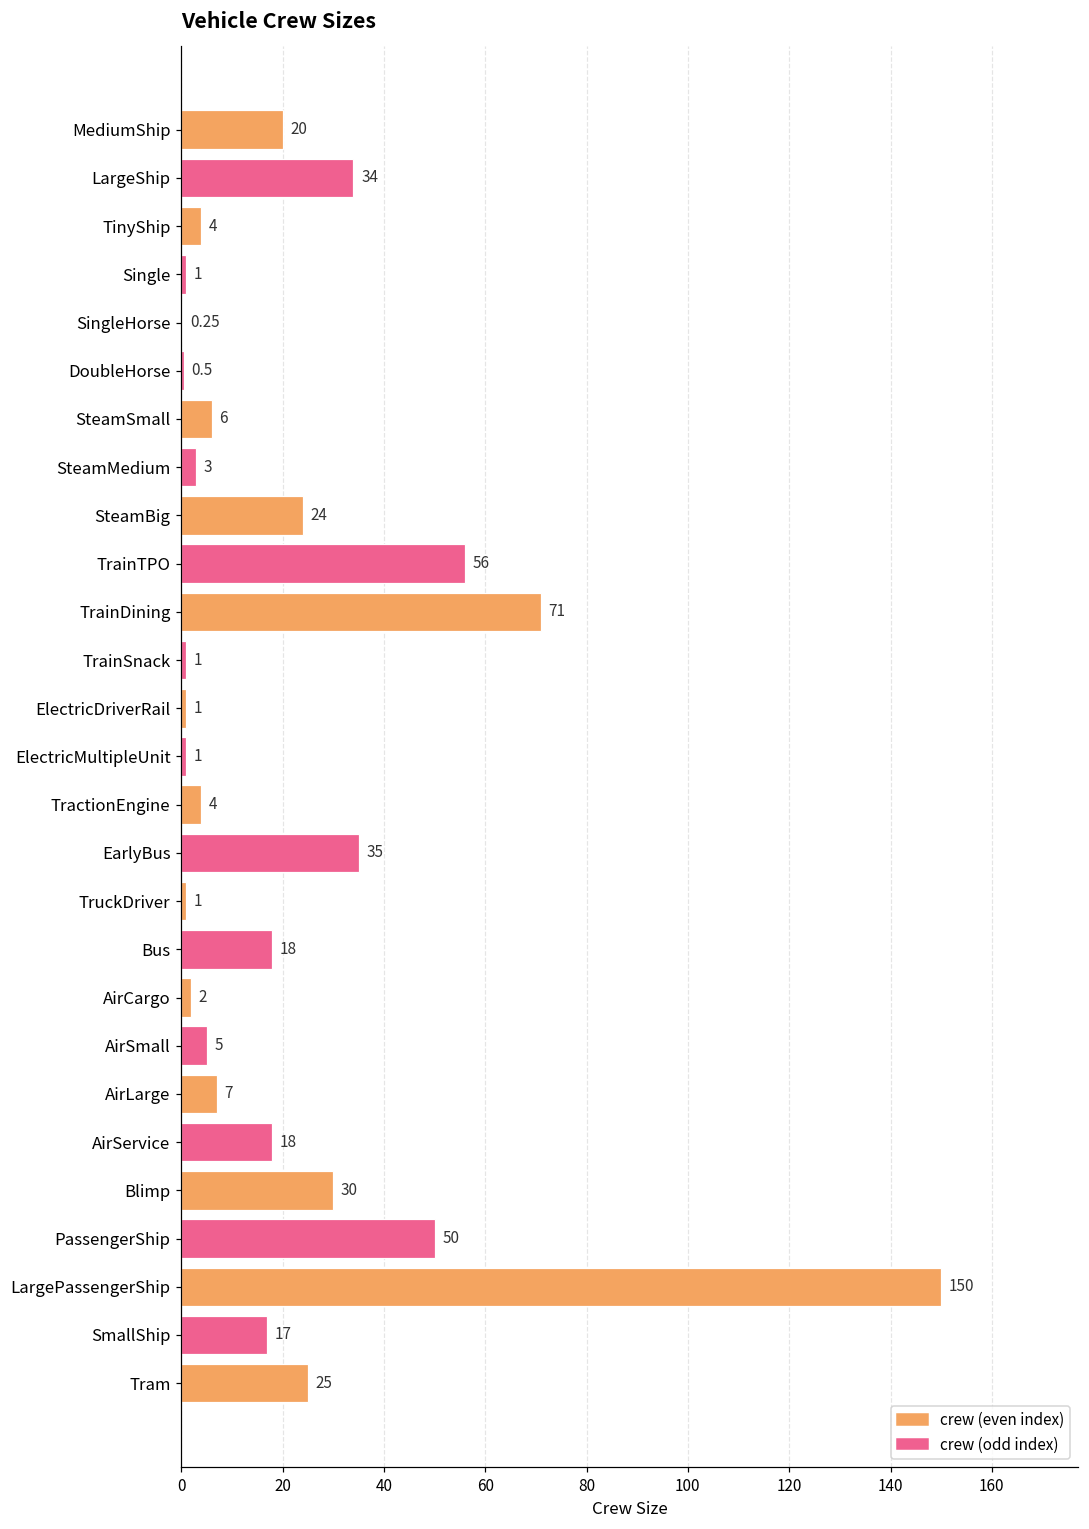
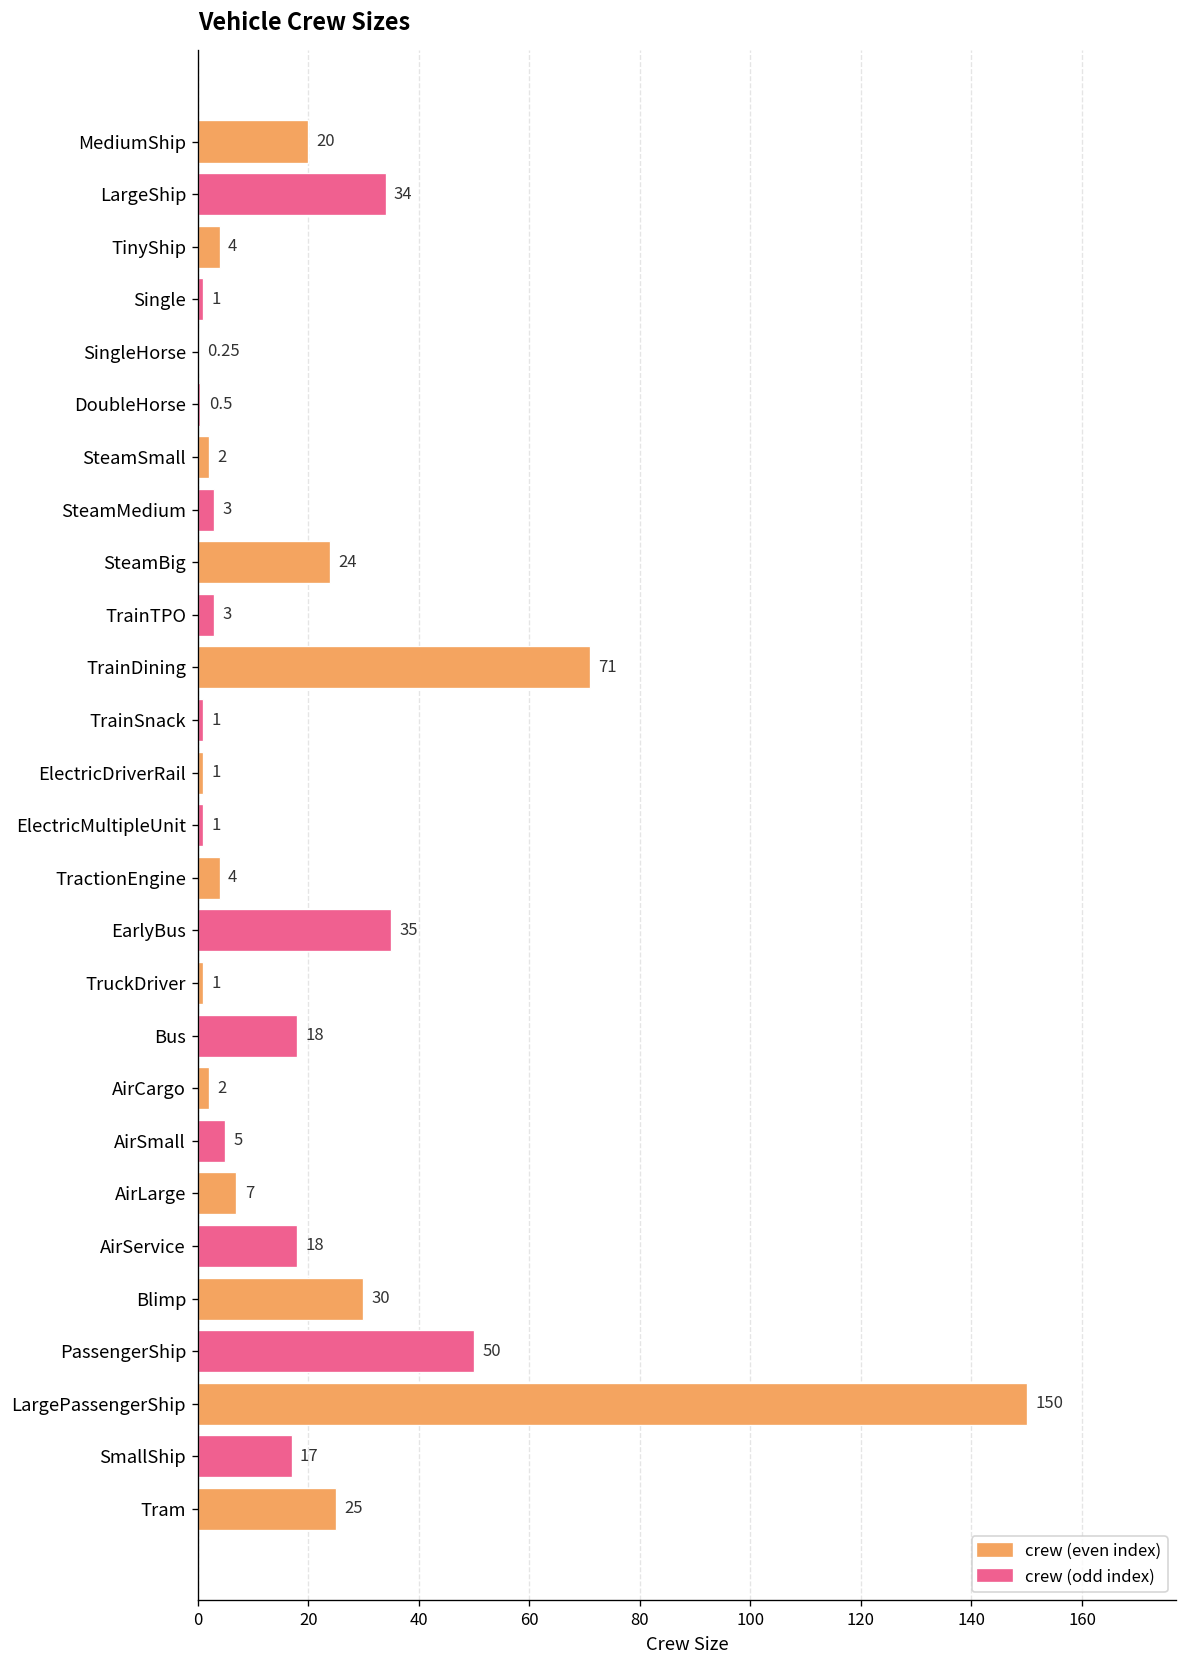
  {
    "MediumShip": 20,
    "LargeShip": 34,
    "TinyShip": 4,
    "Single": 1,
    "SingleHorse": 0.25,
    "DoubleHorse": 0.5,
-   "SteamSmall": 6,
+   "SteamSmall": 2,
    "SteamMedium": 3,
    "SteamBig": 24,
-   "TrainTPO": 56,
+   "TrainTPO": 3,
    "TrainDining": 71,
    "TrainSnack": 1,
    "ElectricDriverRail": 1,
    "ElectricMultipleUnit": 1,
    "TractionEngine": 4,
    "EarlyBus": 35,
    "TruckDriver": 1,
    "Bus": 18,
    "AirCargo": 2,
    "AirSmall": 5,
    "AirLarge": 7,
    "AirService": 18,
    "Blimp": 30,
    "PassengerShip": 50,
    "LargePassengerShip": 150,
    "SmallShip": 17,
    "Tram": 25
  }
